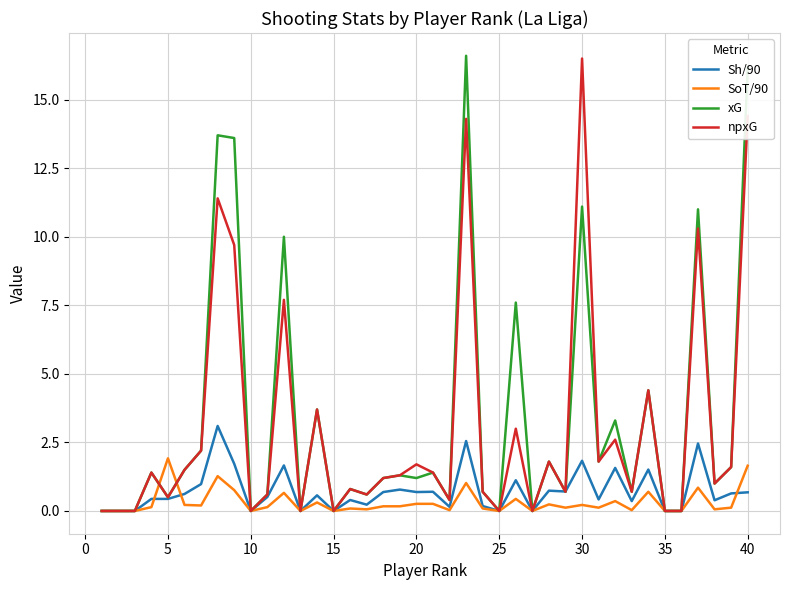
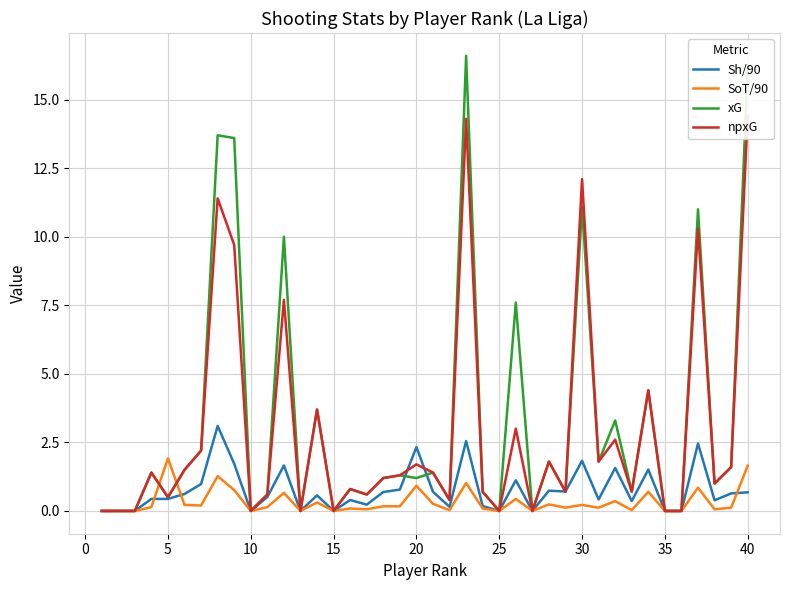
  {
    "Sh/90": {
-     "20": 0.7,
+     "20": 2.3,
      "30": 1.8,
      "40": 0.7
    },
    "SoT/90": {
      "5": 1.9,
-     "20": 0.3,
+     "20": 0.9,
      "30": 0.2,
      "40": 1.7
    },
    "xG": {
      "20": 1.2,
      "30": 11.1
    },
    "npxG": {
      "20": 1.7,
-     "30": 16.5
+     "30": 12.1
    }
  }
